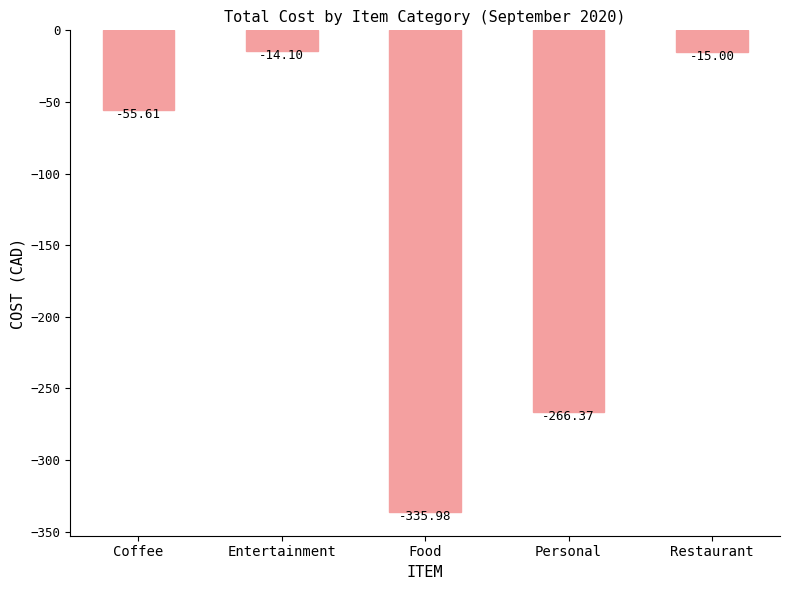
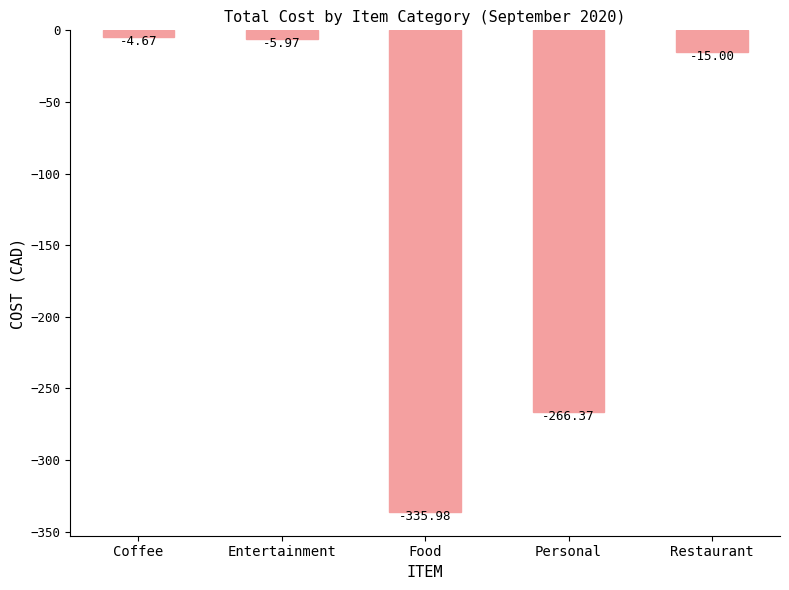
  {
-   "Coffee": -55.61,
-   "Entertainment": -14.10,
+   "Coffee": -4.67,
+   "Entertainment": -5.97,
    "Food": -335.98,
    "Personal": -266.37,
    "Restaurant": -15.00
  }
